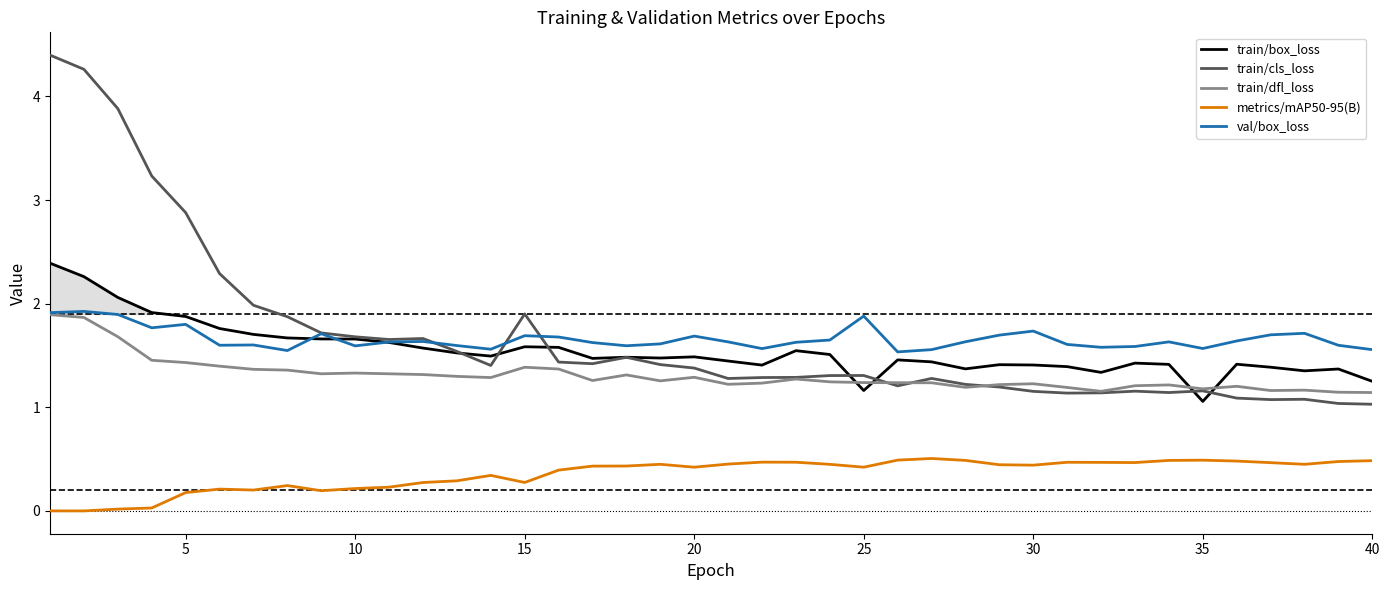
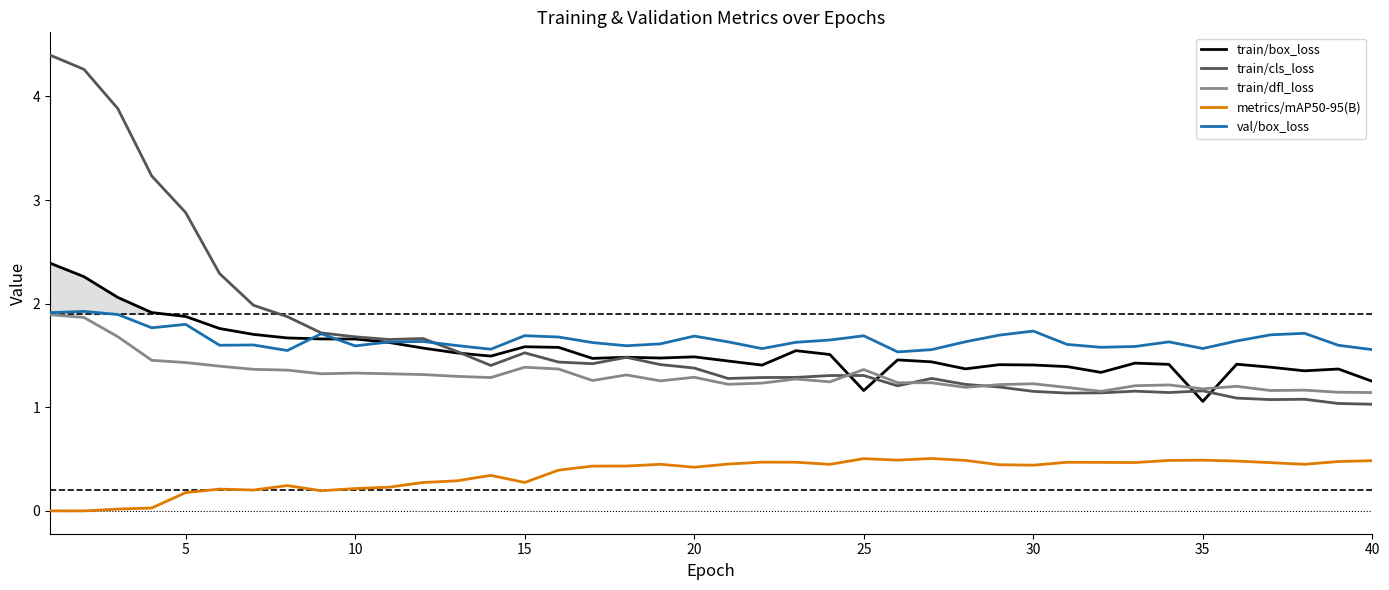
  {
    "train/box_loss": {
      "5": 1.88,
      "15": 1.58,
      "20": 1.49,
      "25": 1.16,
      "30": 1.41,
      "35": 1.06,
      "40": 1.25
    },
    "train/cls_loss": {
      "5": 2.88,
-     "15": 1.90,
+     "15": 1.53,
      "20": 1.38,
      "25": 1.31,
      "30": 1.15,
      "40": 1.03
    },
    "train/dfl_loss": {
      "5": 1.43,
      "10": 1.33,
      "15": 1.39,
      "20": 1.29,
-     "25": 1.24,
+     "25": 1.36,
      "30": 1.23,
      "40": 1.14
    },
    "metrics/mAP50-95(B)": {
      "5": 0.18,
      "10": 0.22,
      "15": 0.27,
      "20": 0.42,
-     "25": 0.42,
+     "25": 0.50,
      "30": 0.44,
      "35": 0.49,
      "40": 0.49
    },
    "val/box_loss": {
      "5": 1.80,
      "10": 1.59,
      "15": 1.69,
      "20": 1.69,
-     "25": 1.88,
+     "25": 1.69,
      "30": 1.74,
      "35": 1.57,
      "40": 1.56
    }
  }
